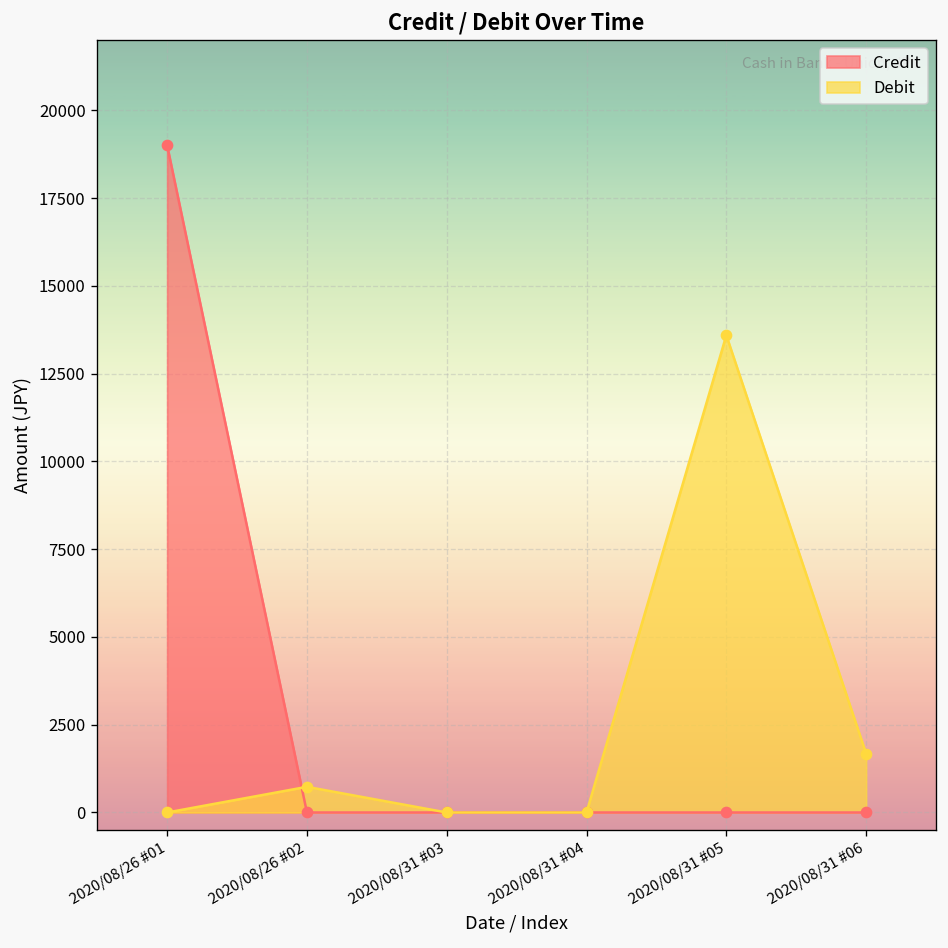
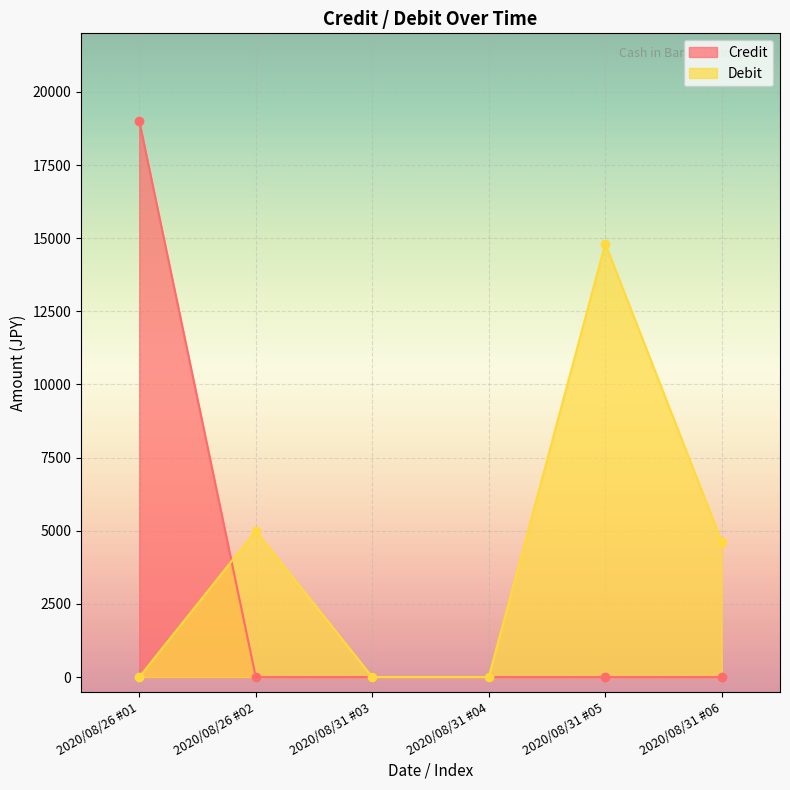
  {
    "Credit": {
      "2020/08/26 #01": 19000,
      "2020/08/26 #02": 0,
      "2020/08/31 #05": 0,
      "2020/08/31 #06": 0
    },
    "Debit": {
      "2020/08/26 #01": 0,
-     "2020/08/26 #02": 700,
-     "2020/08/31 #05": 13600,
-     "2020/08/31 #06": 1700
+     "2020/08/26 #02": 5000,
+     "2020/08/31 #05": 14800,
+     "2020/08/31 #06": 4600
    }
  }
